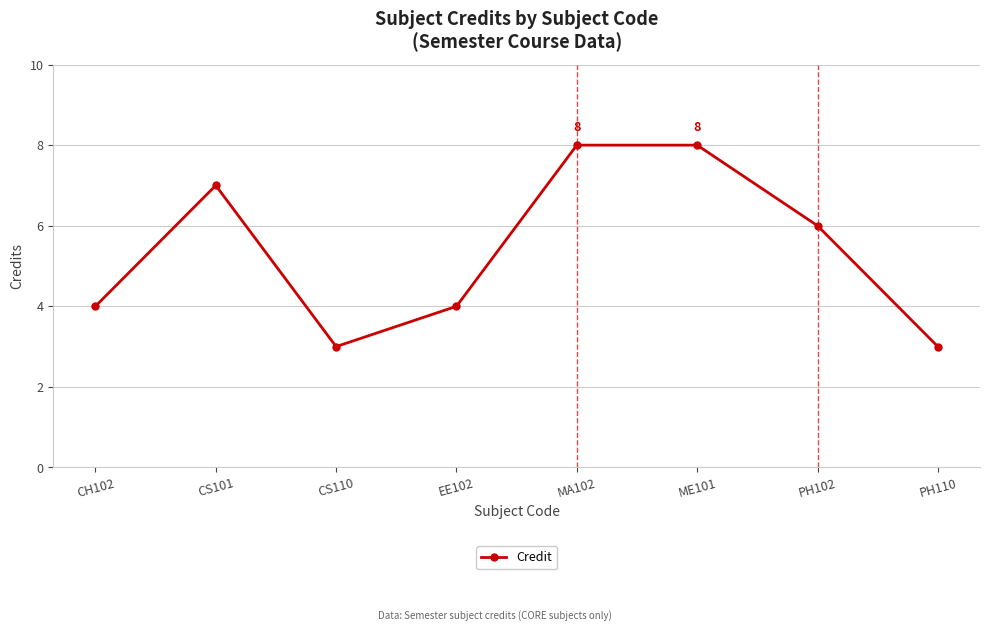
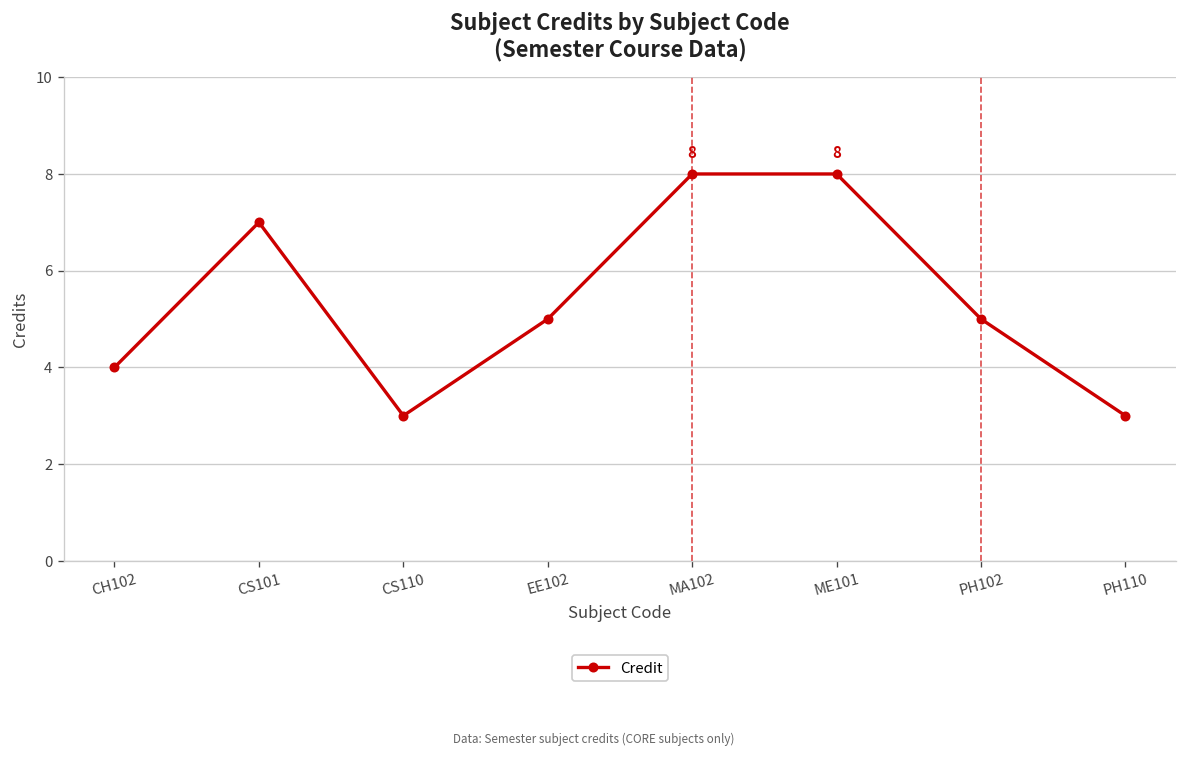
  {
    "CH102": 4,
    "CS101": 7,
    "CS110": 3,
-   "EE102": 4,
-   "PH102": 6,
+   "EE102": 5,
+   "PH102": 5,
    "PH110": 3
  }
